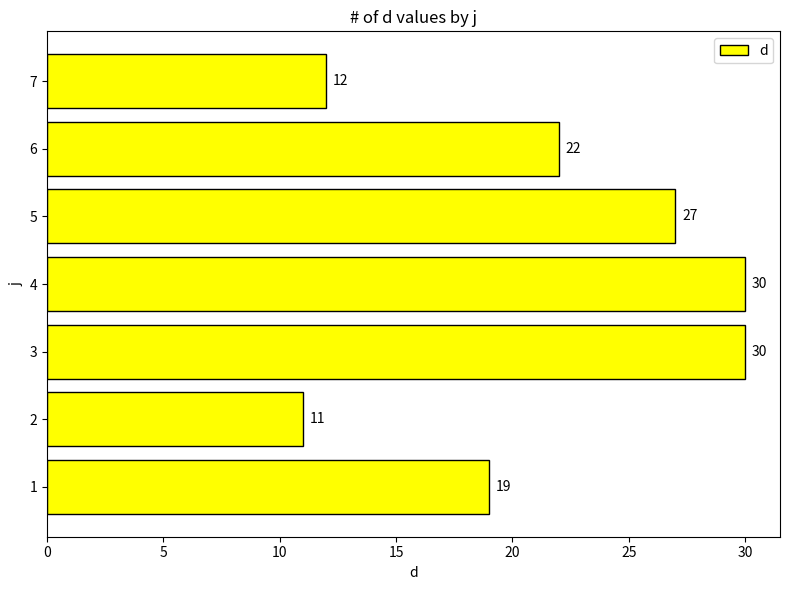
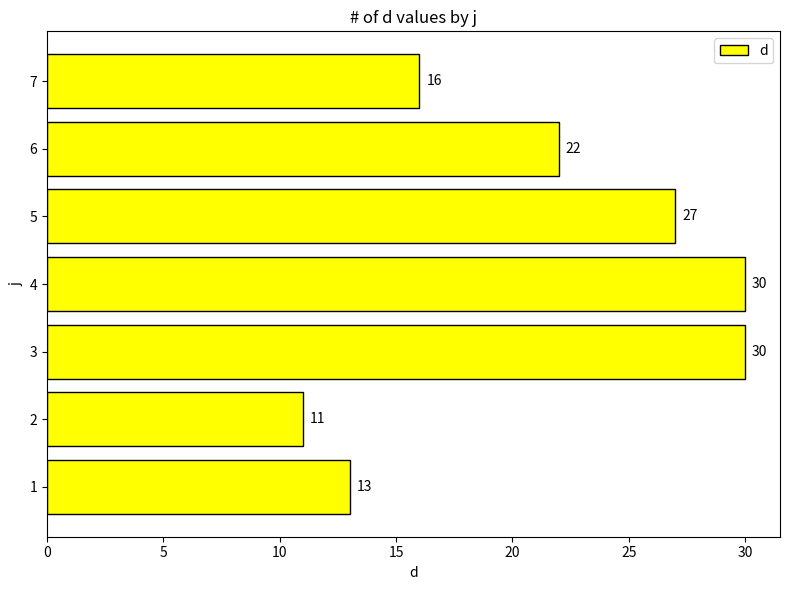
  {
-   "7": 12,
+   "7": 16,
    "6": 22,
    "5": 27,
    "4": 30,
    "3": 30,
    "2": 11,
-   "1": 19
+   "1": 13
  }
